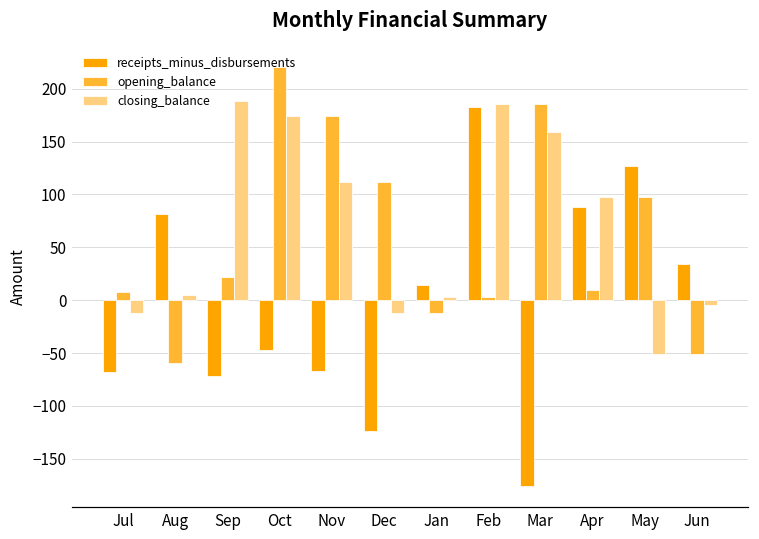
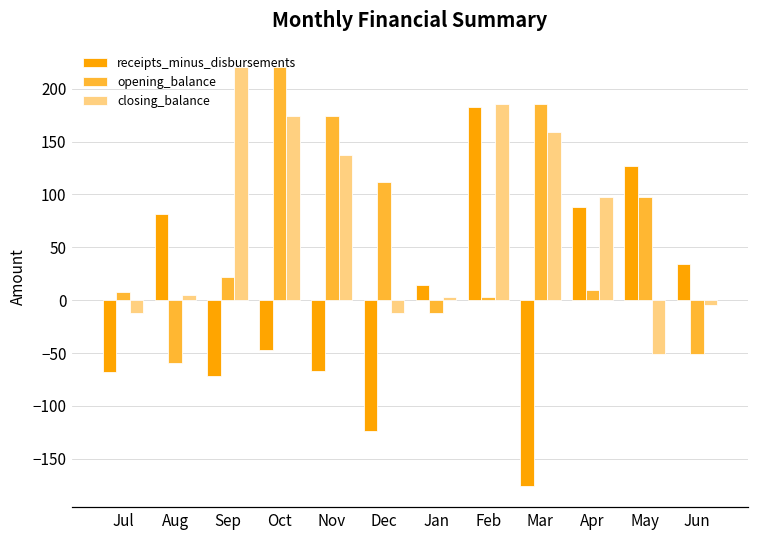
  {
    "closing_balance": {
      "Jul": -10,
      "Aug": 0,
-     "Sep": 190,
+     "Sep": 220,
      "Oct": 170,
-     "Nov": 110,
+     "Nov": 140,
      "Dec": -10,
      "Jan": 0,
      "Feb": 190,
      "Mar": 160,
      "Apr": 100,
      "May": -50,
      "Jun": 0
    }
  }
